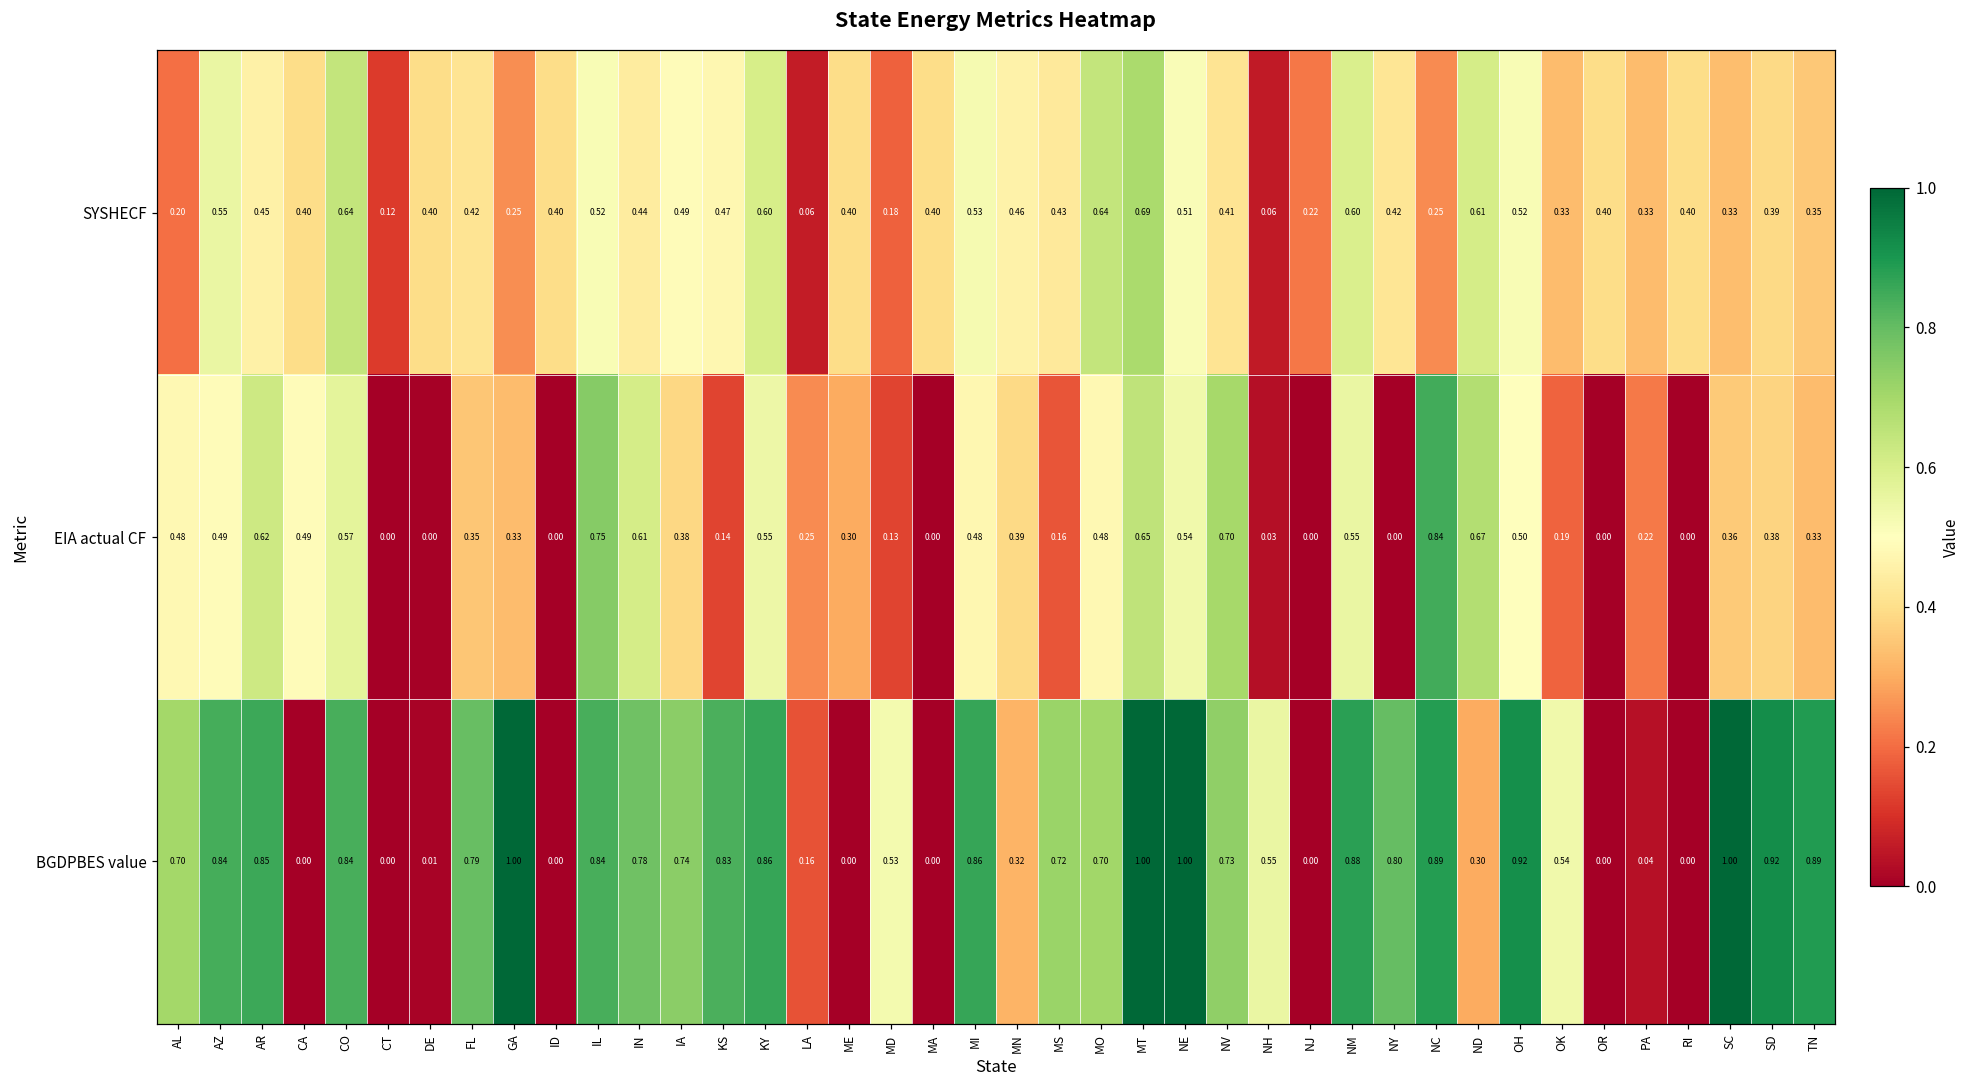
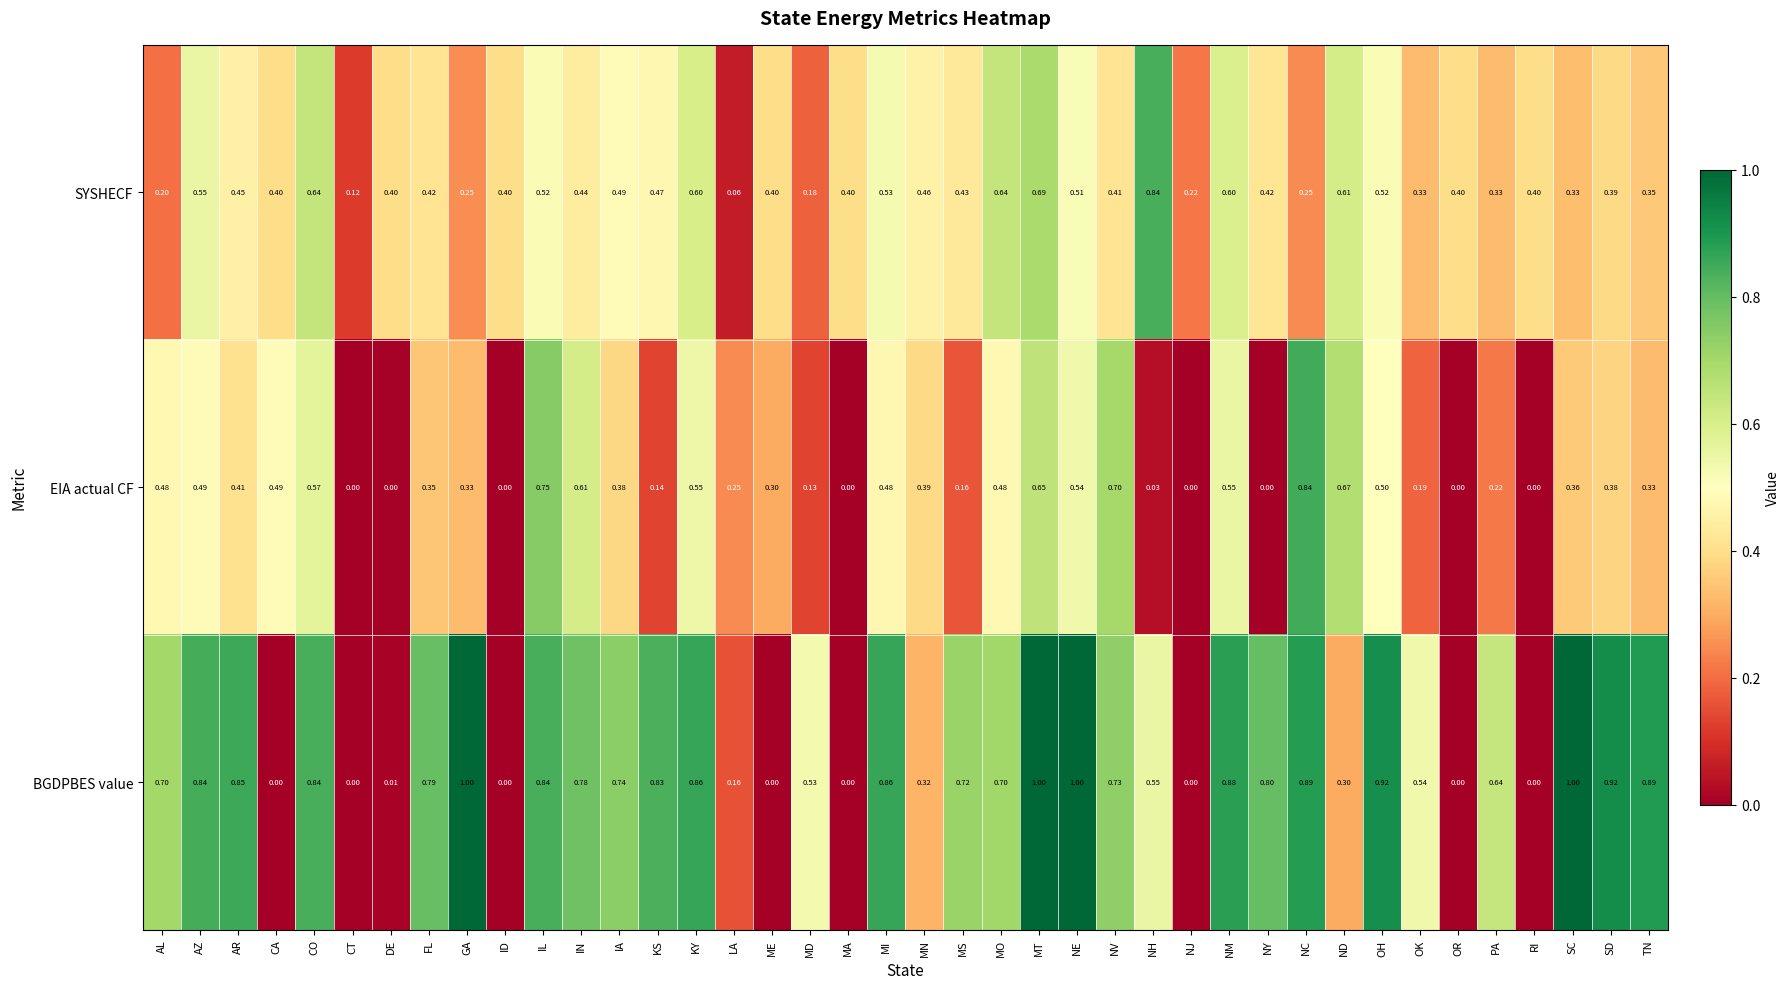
  {
    "SYSHECF": {
      "AL": 0.20,
      "AZ": 0.55,
      "AR": 0.45,
      "CA": 0.40,
      "CO": 0.64,
      "CT": 0.12,
      "DE": 0.40,
      "FL": 0.42,
      "GA": 0.25,
      "ID": 0.40,
      "IL": 0.52,
      "IN": 0.44,
      "IA": 0.49,
      "KS": 0.47,
      "KY": 0.60,
      "LA": 0.06,
      "ME": 0.40,
      "MD": 0.18,
      "MA": 0.40,
      "MI": 0.53,
      "MN": 0.46,
      "MS": 0.43,
      "MO": 0.64,
      "MT": 0.69,
      "NE": 0.51,
      "NV": 0.41,
-     "NH": 0.06,
+     "NH": 0.84,
      "NJ": 0.22,
      "NM": 0.60,
      "NY": 0.42,
      "NC": 0.25,
      "ND": 0.61,
      "OH": 0.52,
      "OK": 0.33,
      "OR": 0.40,
      "PA": 0.33,
      "RI": 0.40,
      "SC": 0.33,
      "SD": 0.39,
      "TN": 0.35
    },
    "EIA actual CF": {
      "AL": 0.48,
      "AZ": 0.49,
-     "AR": 0.62,
+     "AR": 0.41,
      "CA": 0.49,
      "CO": 0.57,
      "CT": 0.00,
      "DE": 0.00,
      "FL": 0.35,
      "GA": 0.33,
      "ID": 0.00,
      "IL": 0.75,
      "IN": 0.61,
      "IA": 0.38,
      "KS": 0.14,
      "KY": 0.55,
      "LA": 0.25,
      "ME": 0.30,
      "MD": 0.13,
      "MA": 0.00,
      "MI": 0.48,
      "MN": 0.39,
      "MS": 0.16,
      "MO": 0.48,
      "MT": 0.65,
      "NE": 0.54,
      "NV": 0.70,
      "NH": 0.03,
      "NJ": 0.00,
      "NM": 0.55,
      "NY": 0.00,
      "NC": 0.84,
      "ND": 0.67,
      "OH": 0.50,
      "OK": 0.19,
      "OR": 0.00,
      "PA": 0.22,
      "RI": 0.00,
      "SC": 0.36,
      "SD": 0.38,
      "TN": 0.33
    },
    "BGDPBES value": {
      "AL": 0.70,
      "AZ": 0.84,
      "AR": 0.85,
      "CA": 0.00,
      "CO": 0.84,
      "CT": 0.00,
      "DE": 0.01,
      "FL": 0.79,
      "GA": 1.00,
      "ID": 0.00,
      "IL": 0.84,
      "IN": 0.78,
      "IA": 0.74,
      "KS": 0.83,
      "KY": 0.86,
      "LA": 0.16,
      "ME": 0.00,
      "MD": 0.53,
      "MA": 0.00,
      "MI": 0.86,
      "MN": 0.32,
      "MS": 0.72,
      "MO": 0.70,
      "MT": 1.00,
      "NE": 1.00,
      "NV": 0.73,
      "NH": 0.55,
      "NJ": 0.00,
      "NM": 0.88,
      "NY": 0.80,
      "NC": 0.89,
      "ND": 0.30,
      "OH": 0.92,
      "OK": 0.54,
      "OR": 0.00,
-     "PA": 0.04,
+     "PA": 0.64,
      "RI": 0.00,
      "SC": 1.00,
      "SD": 0.92,
      "TN": 0.89
    }
  }
